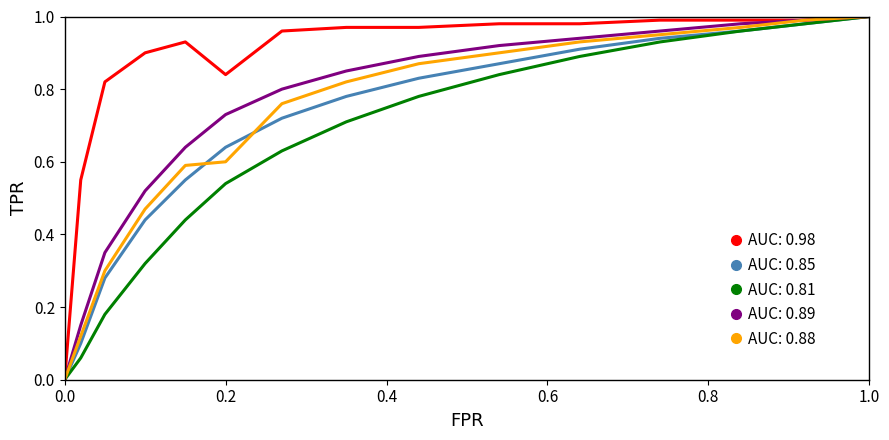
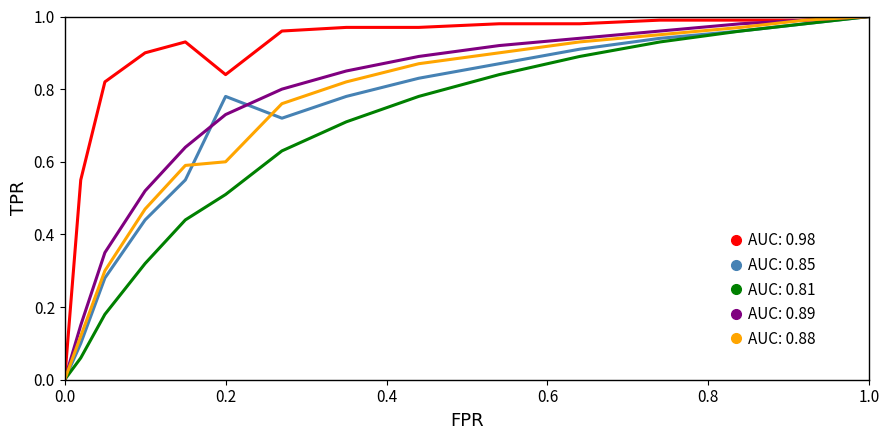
  {
    "AUC: 0.98": {
      "0.2": 0.84
    },
    "AUC: 0.85": {
-     "0.2": 0.64
+     "0.2": 0.78
    },
    "AUC: 0.81": {
-     "0.2": 0.54
+     "0.2": 0.51
    },
    "AUC: 0.89": {
      "0.2": 0.73
    },
    "AUC: 0.88": {
      "0.2": 0.60
    }
  }
